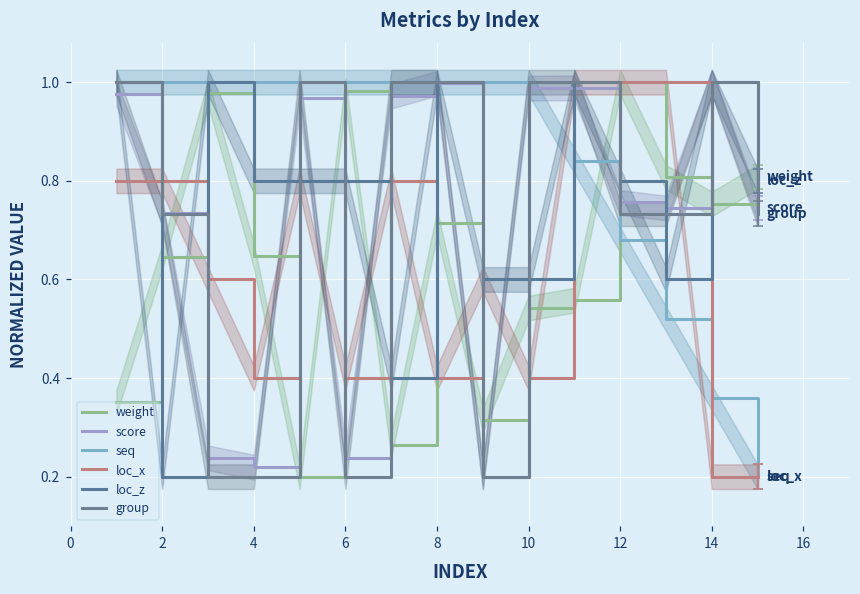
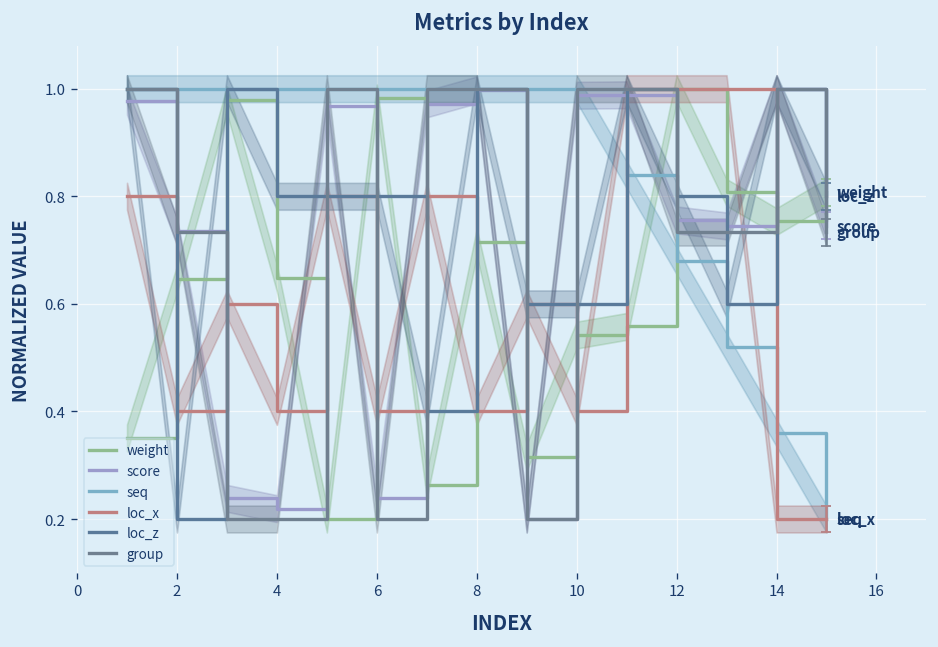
  {
    "loc_x": {
-     "2": 0.80,
+     "2": 0.40,
      "4": 0.40,
      "6": 0.40,
      "8": 0.40,
      "10": 0.40,
      "14": 0.20
    }
  }
